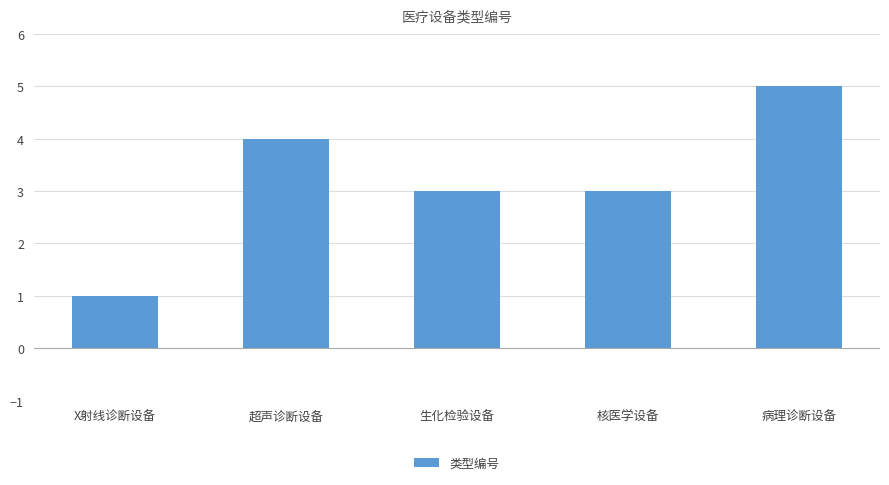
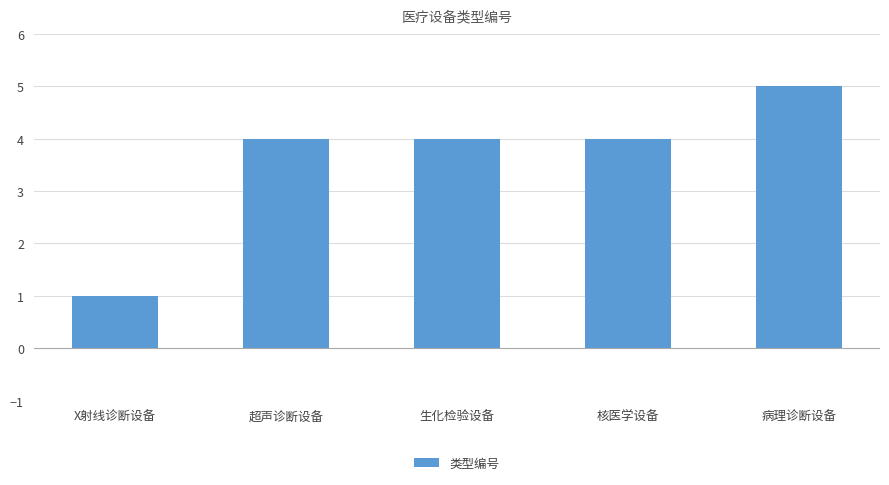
  {
    "X射线诊断设备": 1,
    "超声诊断设备": 4,
-   "生化检验设备": 3,
-   "核医学设备": 3,
+   "生化检验设备": 4,
+   "核医学设备": 4,
    "病理诊断设备": 5
  }
